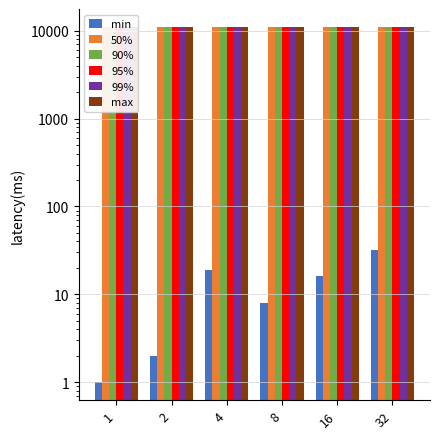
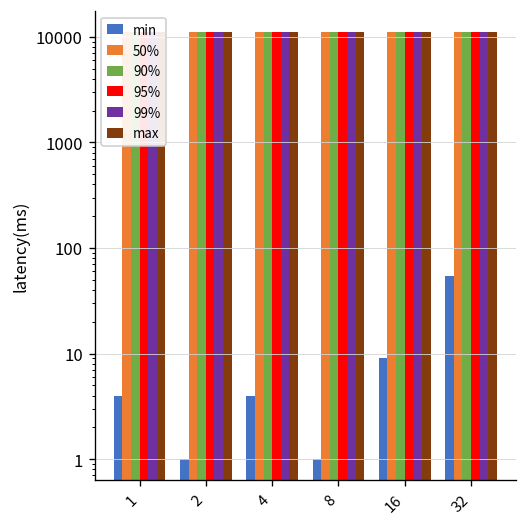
  {
    "min": {
-     "1": 1,
-     "2": 2,
-     "4": 19,
-     "8": 8,
-     "16": 16,
-     "32": 32
+     "1": 4,
+     "2": 1,
+     "4": 4,
+     "8": 1,
+     "16": 9,
+     "32": 50
    },
    "50%": {
      "2": 11000,
      "4": 11000,
      "8": 11000,
      "16": 11000,
      "32": 11000
    },
    "90%": {
      "2": 11000,
      "4": 11000,
      "8": 11000,
      "16": 11000,
      "32": 11000
    },
    "95%": {
      "2": 11000,
      "4": 11000,
      "8": 11000,
      "16": 11000,
      "32": 11000
    },
    "99%": {
      "2": 11000,
      "4": 11000,
      "8": 11000,
      "16": 11000,
      "32": 11000
    },
    "max": {
      "2": 11000,
      "4": 11000,
      "8": 11000,
      "16": 11000,
      "32": 11000
    }
  }
